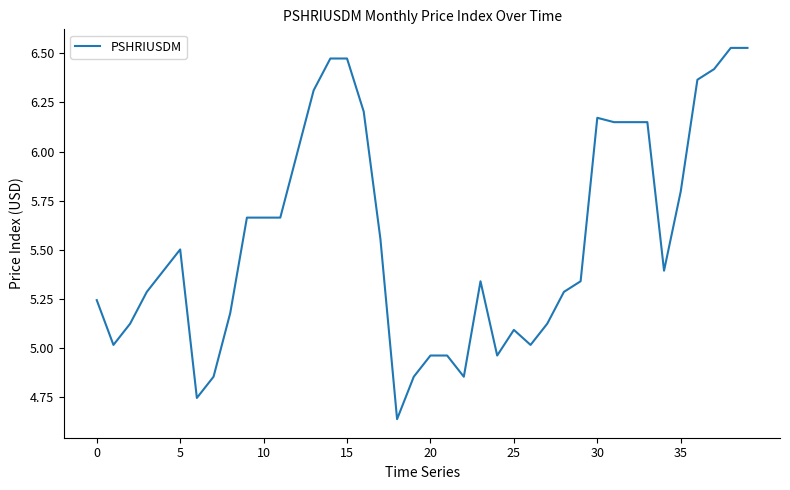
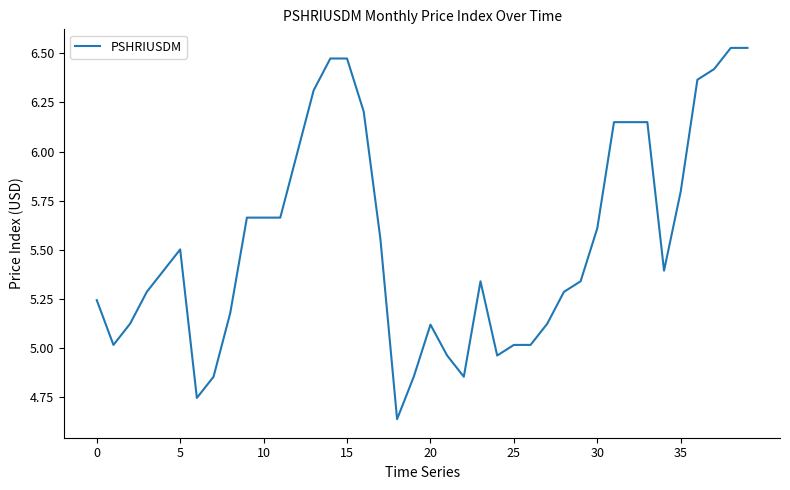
  {
    "0": 5.24,
    "5": 5.50,
    "10": 5.66,
    "15": 6.47,
-   "20": 4.96,
-   "25": 5.09,
-   "30": 6.17,
+   "20": 5.12,
+   "25": 5.02,
+   "30": 5.61,
    "35": 5.80
  }
